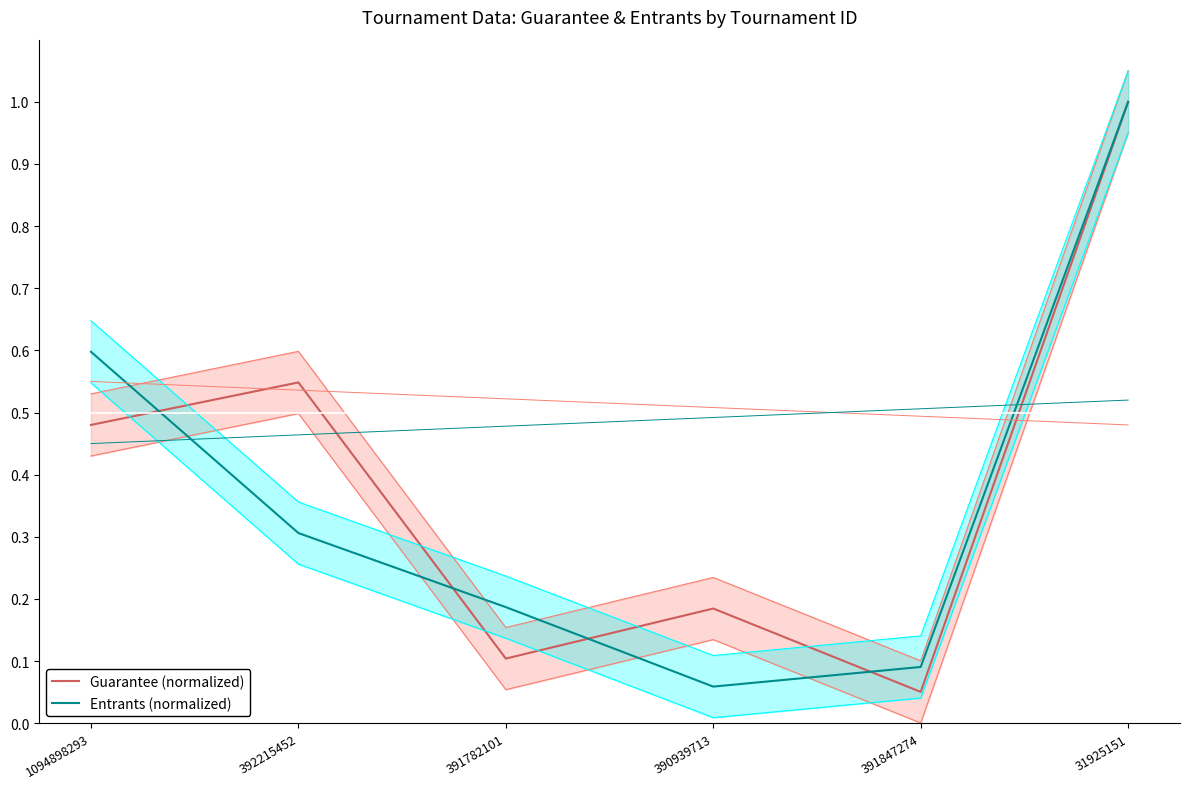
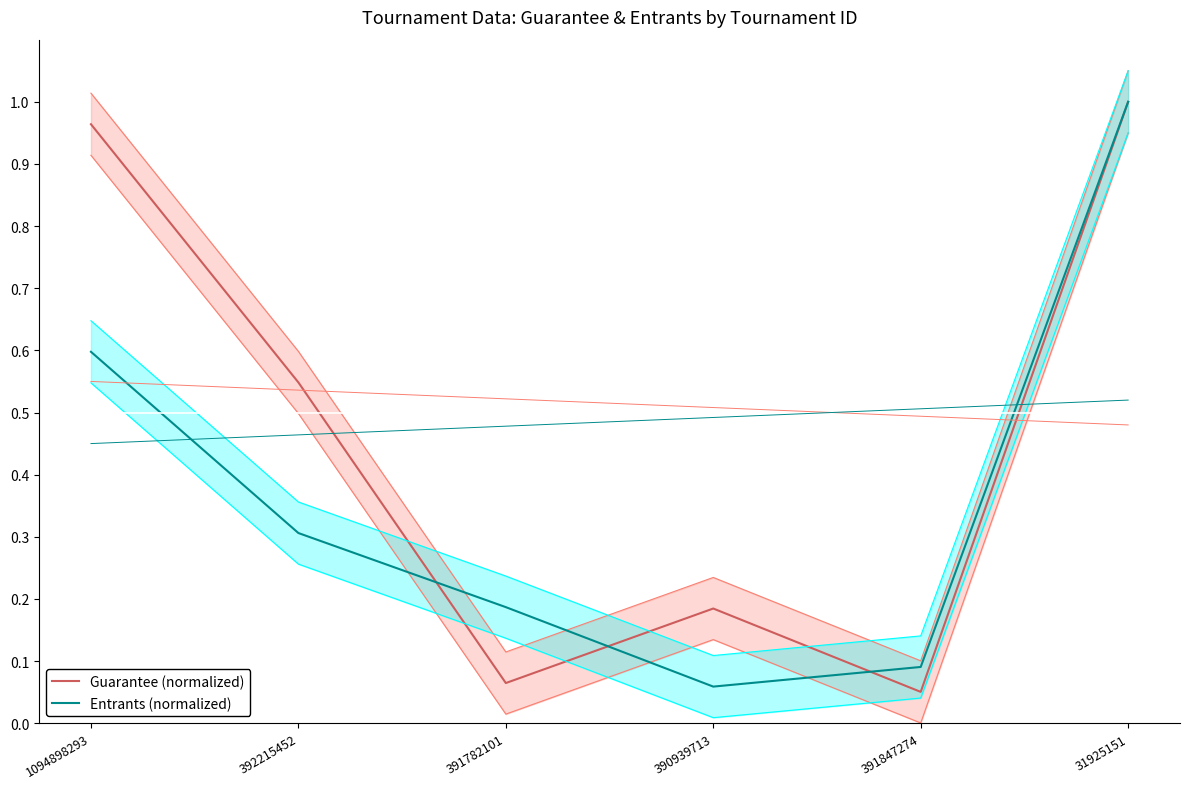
  {
    "Guarantee (normalized)": {
-     "1094898293": 0.48,
+     "1094898293": 0.96,
      "392215452": 0.55,
-     "391782101": 0.10,
+     "391782101": 0.06,
      "390939713": 0.18,
      "391847274": 0.05
    }
  }
